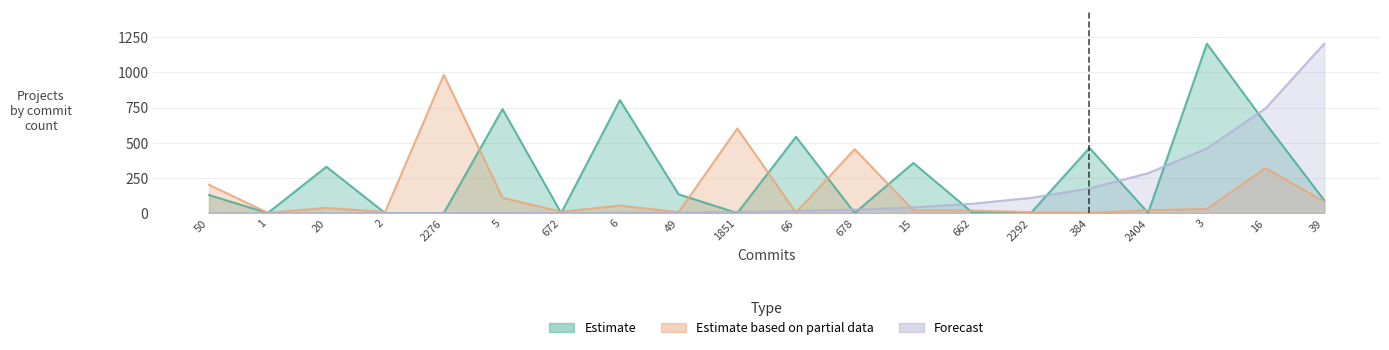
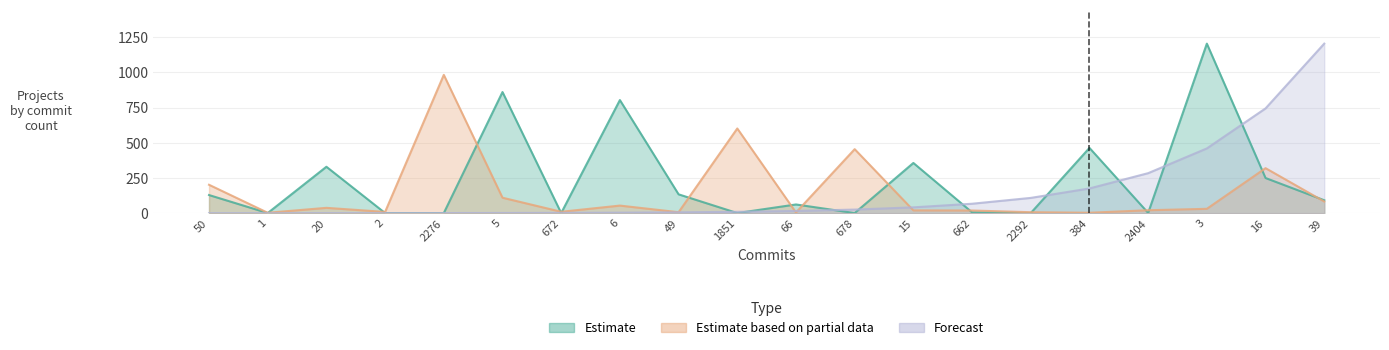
  {
    "Estimate": {
      "50": 130,
      "20": 330,
-     "5": 740,
+     "5": 860,
      "6": 800,
      "49": 130,
-     "66": 540,
+     "66": 60,
      "678": 0,
      "15": 360,
      "384": 460,
      "2404": 0,
      "3": 1210,
-     "16": 640
+     "16": 250
    }
  }
